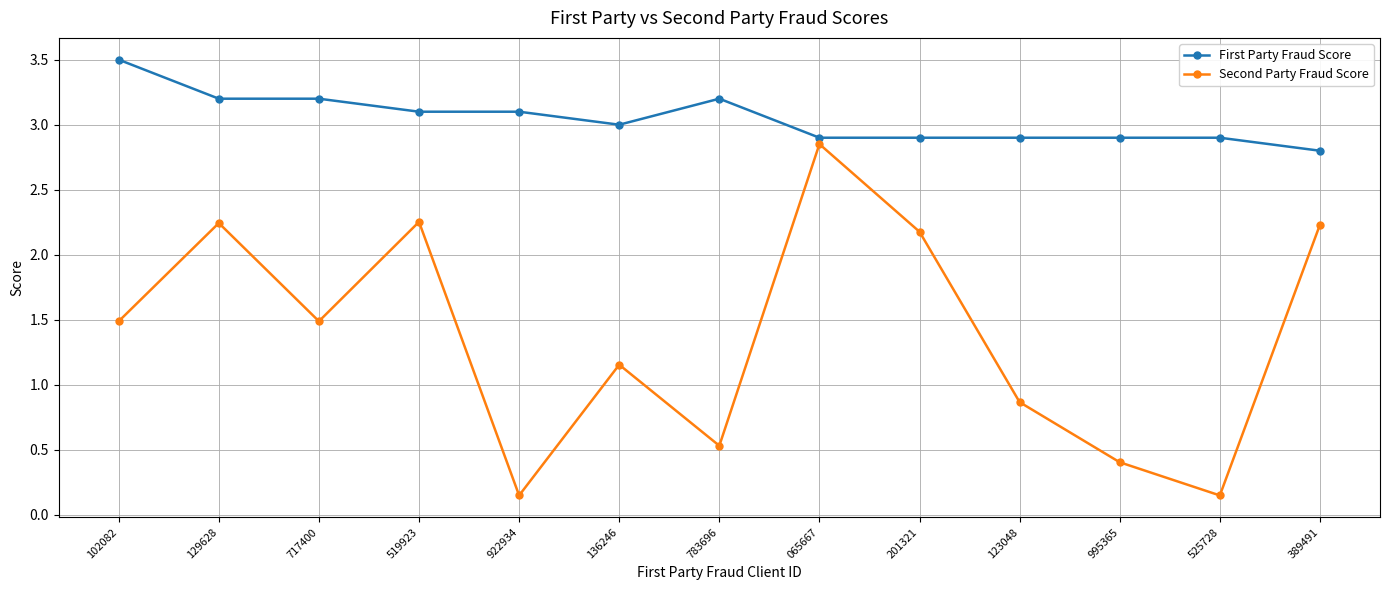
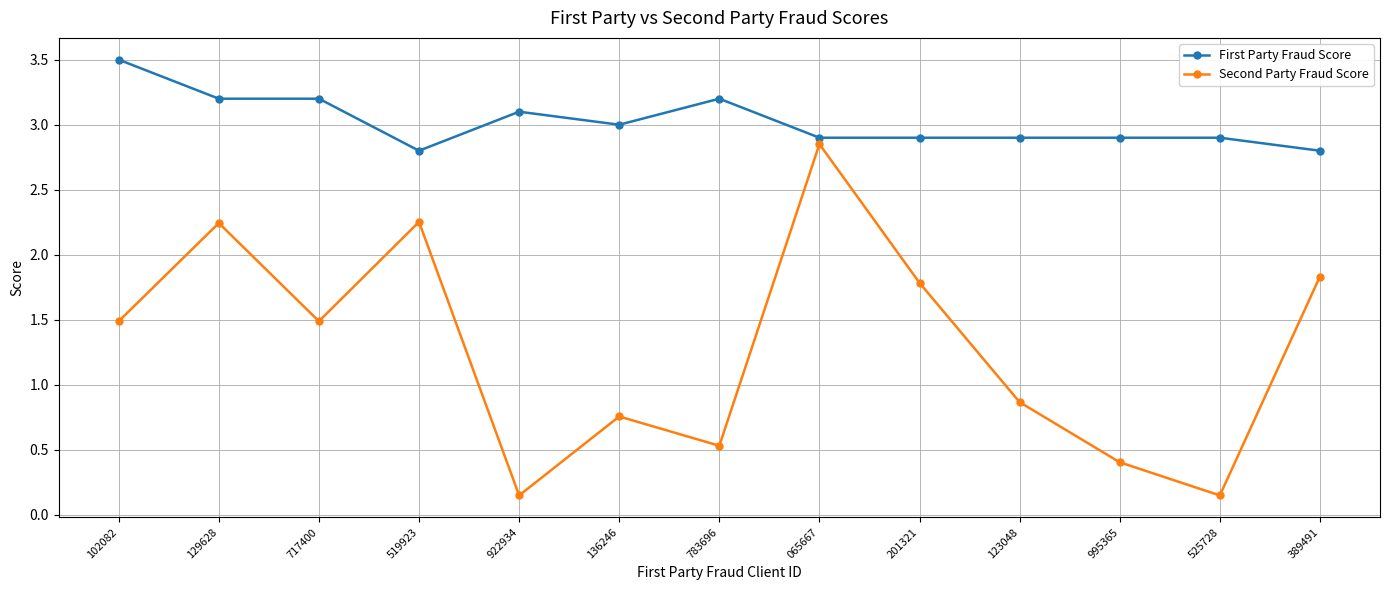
  {
    "First Party Fraud Score": {
      "102082": 3.5,
      "129628": 3.2,
      "717400": 3.2,
-     "519923": 3.1,
+     "519923": 2.8,
      "922934": 3.1,
      "136246": 3.0,
      "783696": 3.2,
      "065667": 2.9,
      "201321": 2.9,
      "123048": 2.9,
      "995365": 2.9,
      "525728": 2.9,
      "389491": 2.8
    },
    "Second Party Fraud Score": {
      "102082": 1.49,
      "129628": 2.24,
      "717400": 1.49,
      "519923": 2.25,
      "922934": 0.15,
-     "136246": 1.16,
+     "136246": 0.76,
      "783696": 0.53,
      "065667": 2.85,
-     "201321": 2.18,
+     "201321": 1.78,
      "123048": 0.87,
      "995365": 0.41,
      "525728": 0.15,
-     "389491": 2.23
+     "389491": 1.83
    }
  }
